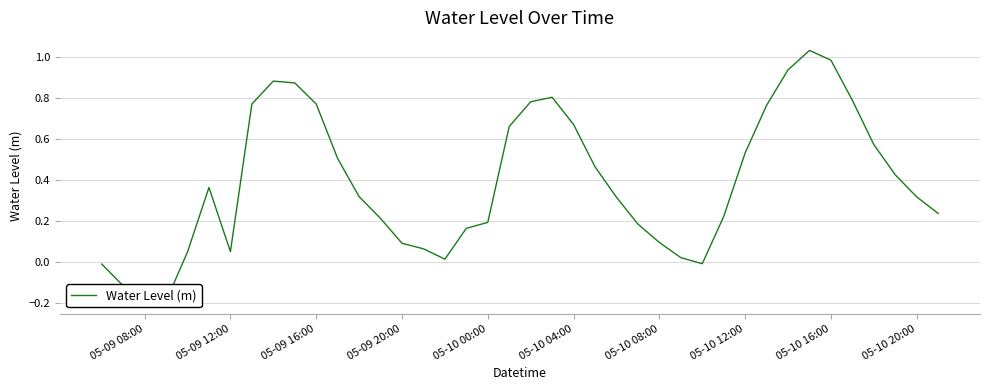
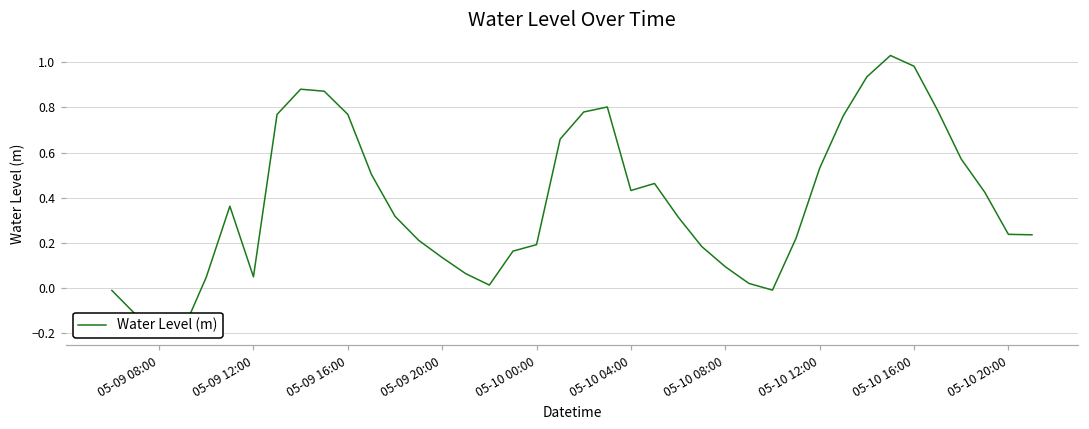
  {
    "05-09 12:00": 0.05,
    "05-09 16:00": 0.77,
-   "05-09 20:00": 0.09,
+   "05-09 20:00": 0.13,
    "05-10 00:00": 0.19,
-   "05-10 04:00": 0.67,
+   "05-10 04:00": 0.43,
    "05-10 08:00": 0.09,
    "05-10 12:00": 0.53,
    "05-10 16:00": 0.98,
-   "05-10 20:00": 0.32
+   "05-10 20:00": 0.24
  }
